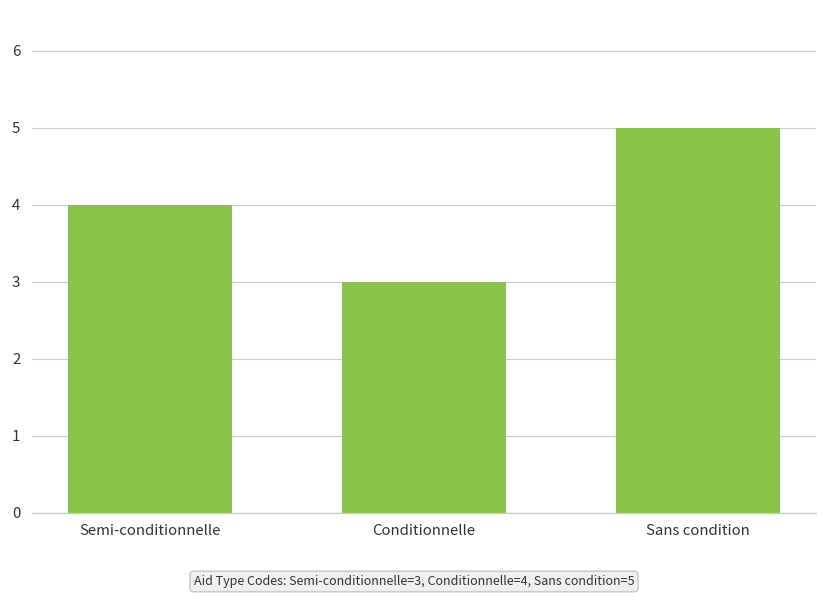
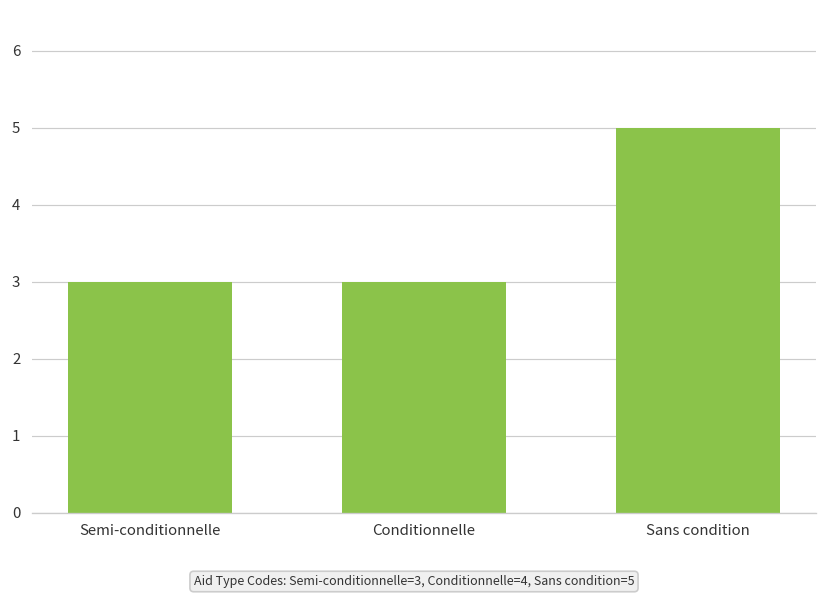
  {
-   "Semi-conditionnelle": 4,
+   "Semi-conditionnelle": 3,
    "Conditionnelle": 3,
    "Sans condition": 5
  }
